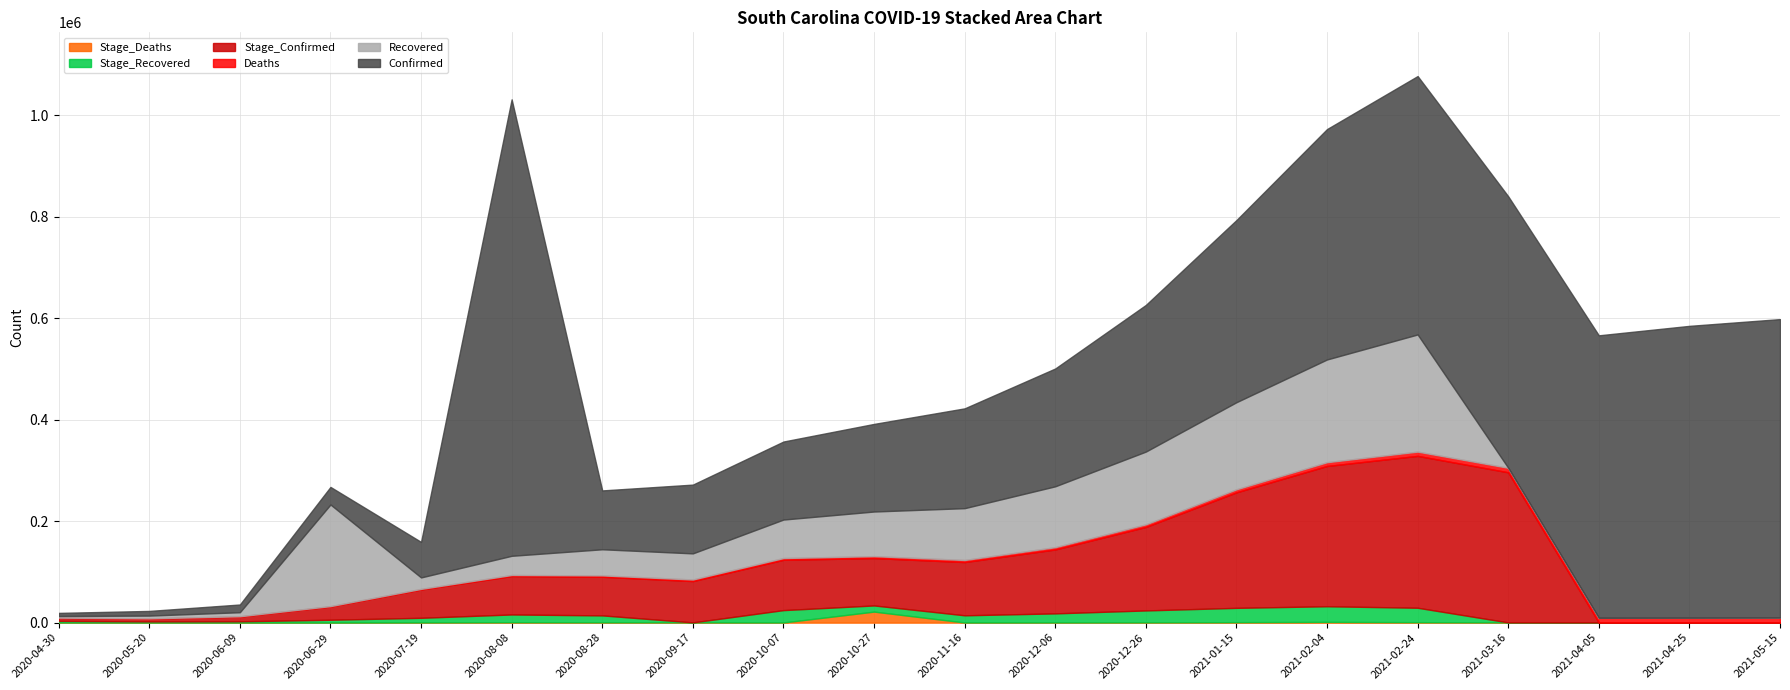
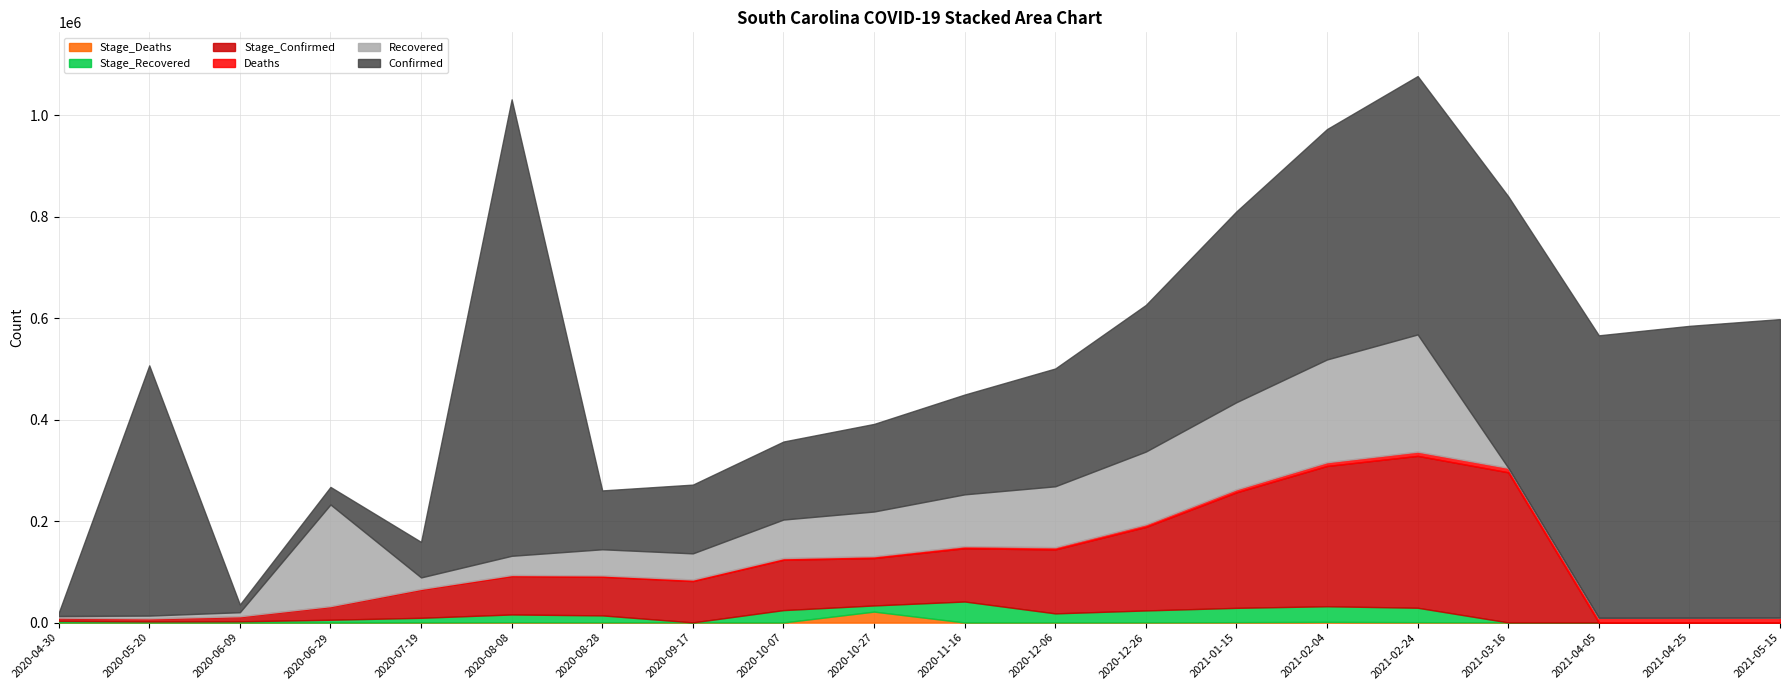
  {
    "Stage_Deaths": {
      "2020-10-27": 20000
    },
    "Stage_Recovered": {
      "2020-06-29": 10000,
      "2020-07-19": 10000,
      "2020-08-08": 20000,
      "2020-08-28": 10000,
      "2020-10-07": 20000,
      "2020-10-27": 10000,
-     "2020-11-16": 10000,
+     "2020-11-16": 40000,
      "2020-12-06": 20000,
      "2020-12-26": 20000,
      "2021-01-15": 30000,
      "2021-02-04": 30000,
      "2021-02-24": 30000
    },
    "Recovered": {
      "2020-05-20": 10000,
      "2020-06-09": 10000,
      "2020-06-29": 200000,
      "2020-07-19": 20000,
      "2020-08-08": 40000,
      "2020-08-28": 50000,
      "2020-09-17": 50000,
      "2020-10-07": 80000,
      "2020-10-27": 90000,
      "2020-11-16": 100000,
      "2020-12-06": 120000,
      "2020-12-26": 140000,
      "2021-01-15": 170000,
      "2021-02-04": 200000,
      "2021-02-24": 230000
    },
    "Confirmed": {
      "2020-04-30": 10000,
-     "2020-05-20": 10000,
+     "2020-05-20": 490000,
      "2020-06-09": 20000,
      "2020-06-29": 30000,
      "2020-07-19": 70000,
      "2020-08-08": 900000,
      "2020-08-28": 120000,
      "2020-09-17": 140000,
      "2020-10-07": 150000,
      "2020-10-27": 170000,
      "2020-11-16": 200000,
      "2020-12-06": 230000,
      "2020-12-26": 290000,
-     "2021-01-15": 360000,
+     "2021-01-15": 380000,
      "2021-02-04": 450000,
      "2021-02-24": 510000,
      "2021-03-16": 530000,
      "2021-04-05": 560000,
      "2021-04-25": 570000,
      "2021-05-15": 590000
    }
  }
